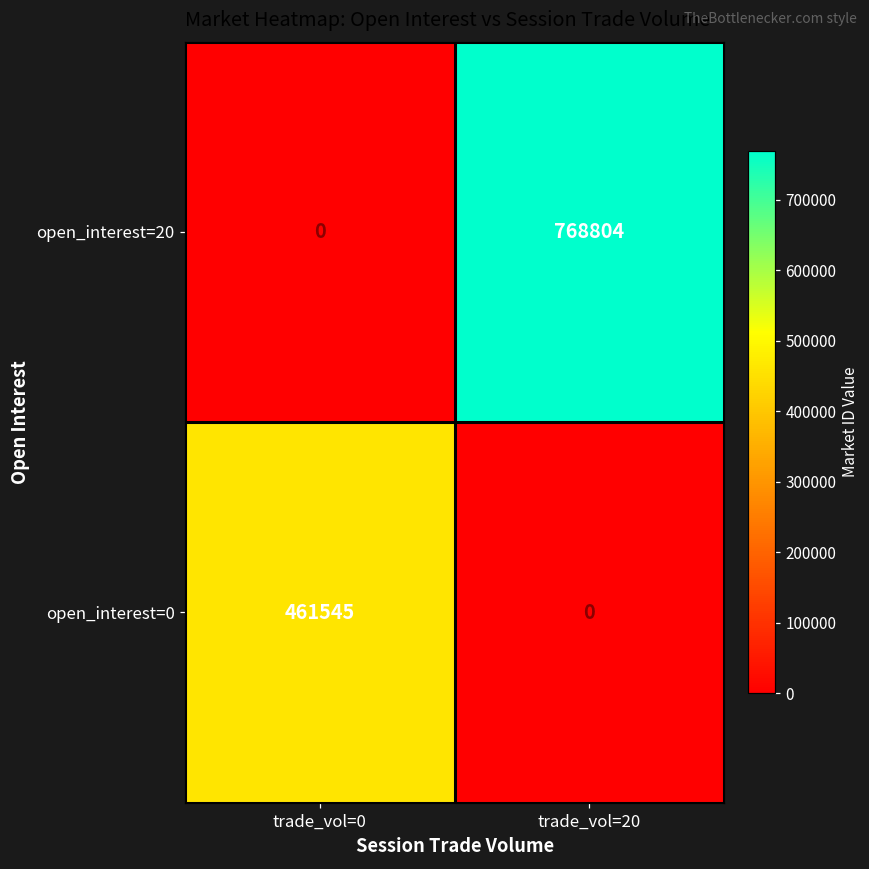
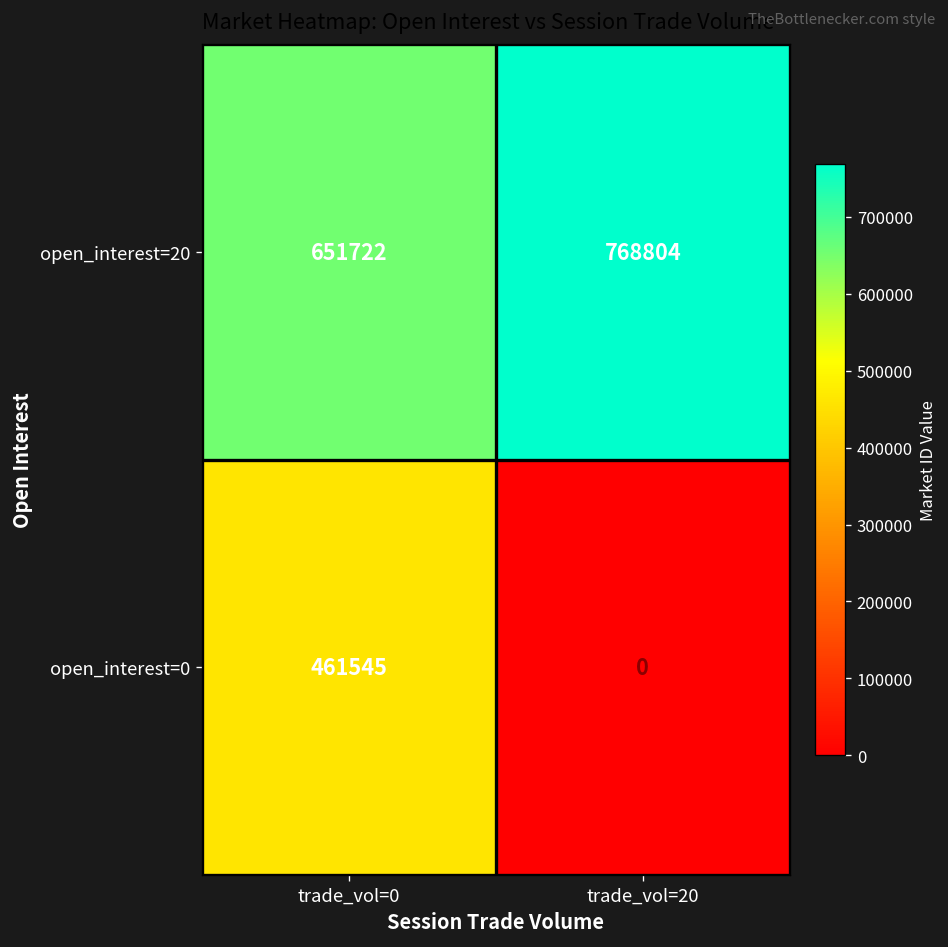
  {
    "open_interest=20": {
-     "trade_vol=0": 0,
+     "trade_vol=0": 651722,
      "trade_vol=20": 768804
    },
    "open_interest=0": {
      "trade_vol=0": 461545,
      "trade_vol=20": 0
    }
  }
